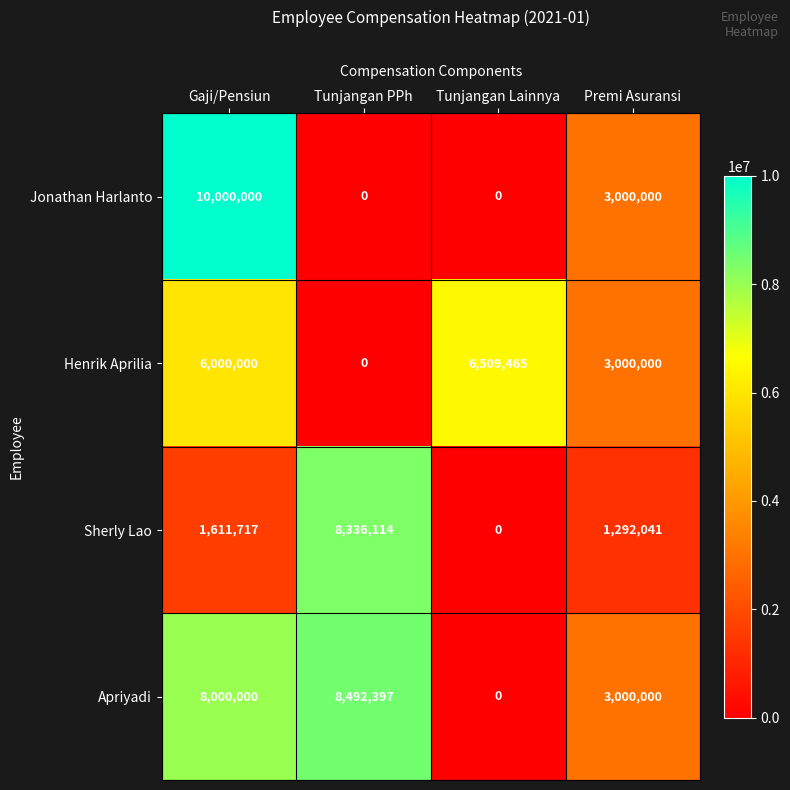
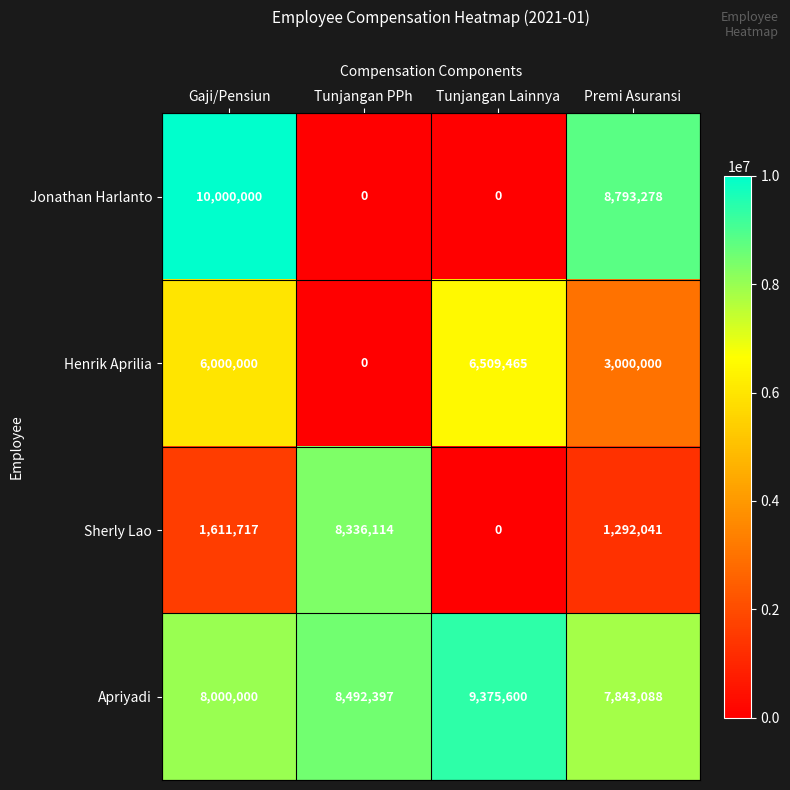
  {
    "Jonathan Harlanto": {
      "Gaji/Pensiun": "10,000,000",
      "Tunjangan PPh": "0",
      "Tunjangan Lainnya": "0",
-     "Premi Asuransi": "3,000,000"
+     "Premi Asuransi": "8,793,278"
    },
    "Henrik Aprilia": {
      "Gaji/Pensiun": "6,000,000",
      "Tunjangan PPh": "0",
      "Tunjangan Lainnya": "6,509,465",
      "Premi Asuransi": "3,000,000"
    },
    "Sherly Lao": {
      "Gaji/Pensiun": "1,611,717",
      "Tunjangan PPh": "8,336,114",
      "Tunjangan Lainnya": "0",
      "Premi Asuransi": "1,292,041"
    },
    "Apriyadi": {
      "Gaji/Pensiun": "8,000,000",
      "Tunjangan PPh": "8,492,397",
-     "Tunjangan Lainnya": "0",
-     "Premi Asuransi": "3,000,000"
+     "Tunjangan Lainnya": "9,375,600",
+     "Premi Asuransi": "7,843,088"
    }
  }
